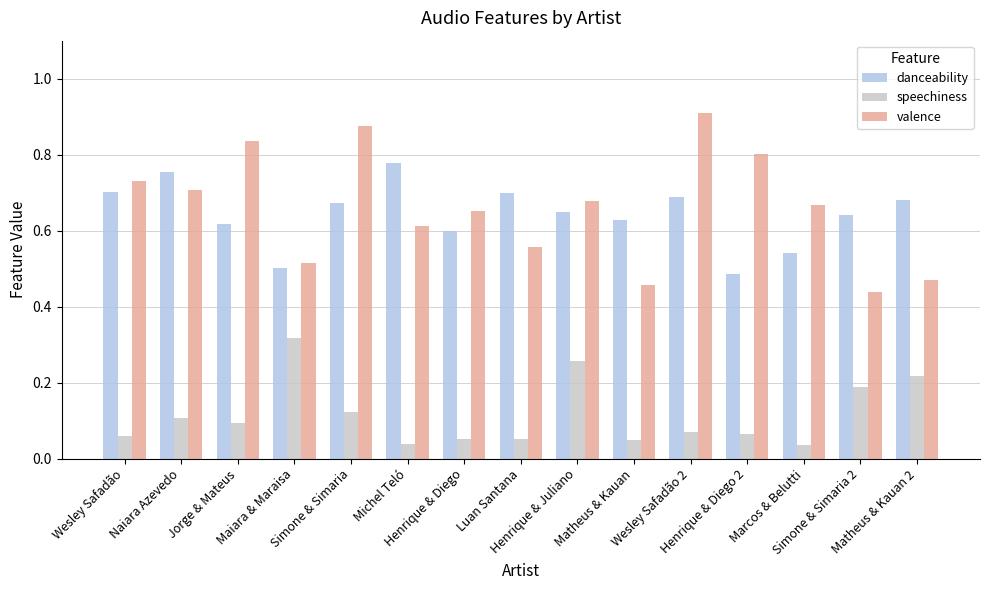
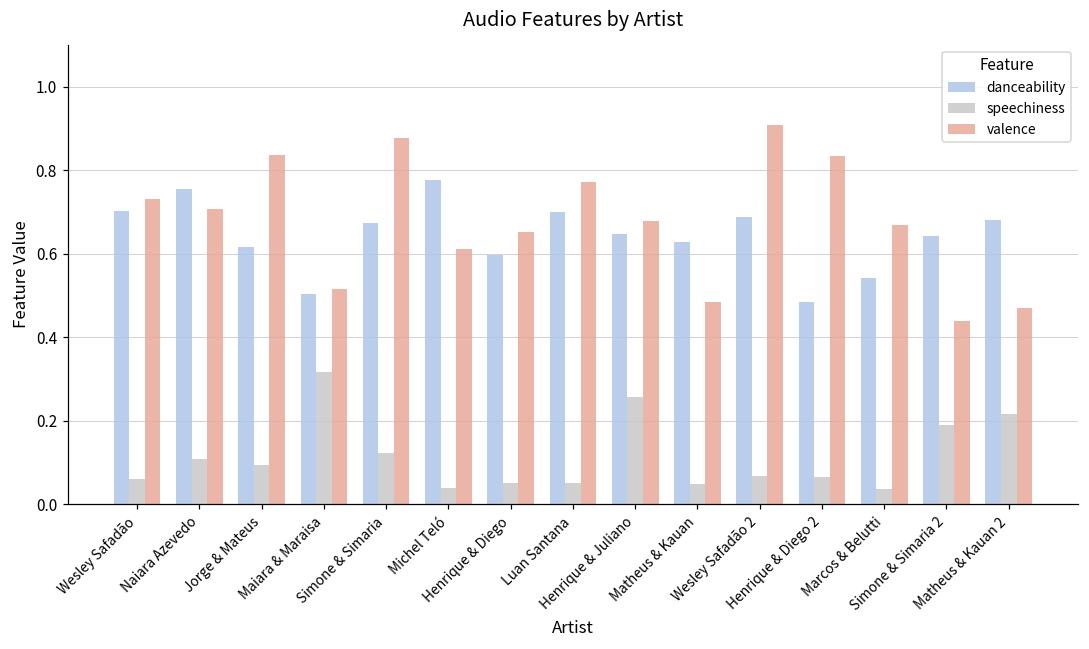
  {
    "valence": {
      "Wesley Safadão": 0.73,
      "Naiara Azevedo": 0.71,
      "Jorge & Mateus": 0.84,
      "Maiara & Maraisa": 0.52,
      "Simone & Simaria": 0.88,
      "Michel Teló": 0.61,
      "Henrique & Diego": 0.65,
-     "Luan Santana": 0.56,
+     "Luan Santana": 0.77,
      "Henrique & Juliano": 0.68,
-     "Matheus & Kauan": 0.46,
+     "Matheus & Kauan": 0.49,
      "Wesley Safadão 2": 0.91,
-     "Henrique & Diego 2": 0.80,
+     "Henrique & Diego 2": 0.83,
      "Marcos & Belutti": 0.67,
      "Simone & Simaria 2": 0.44,
      "Matheus & Kauan 2": 0.47
    }
  }
